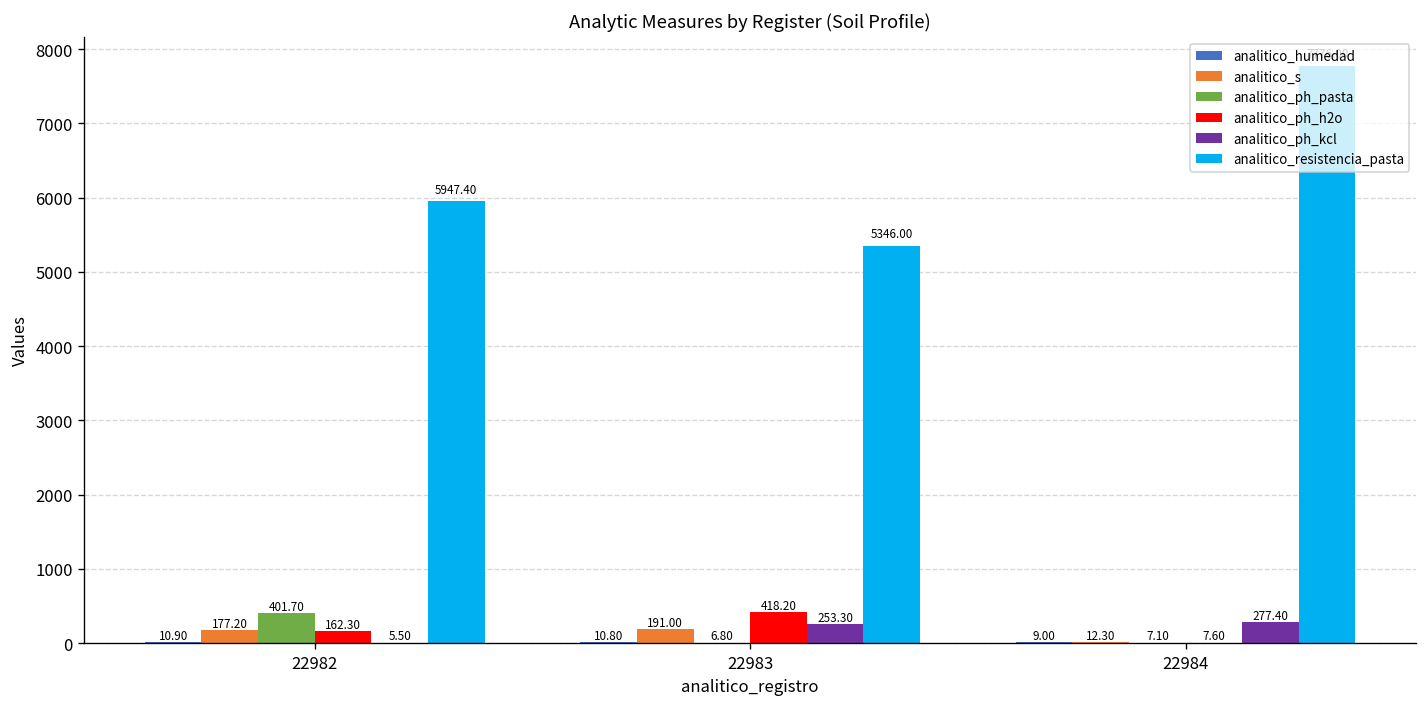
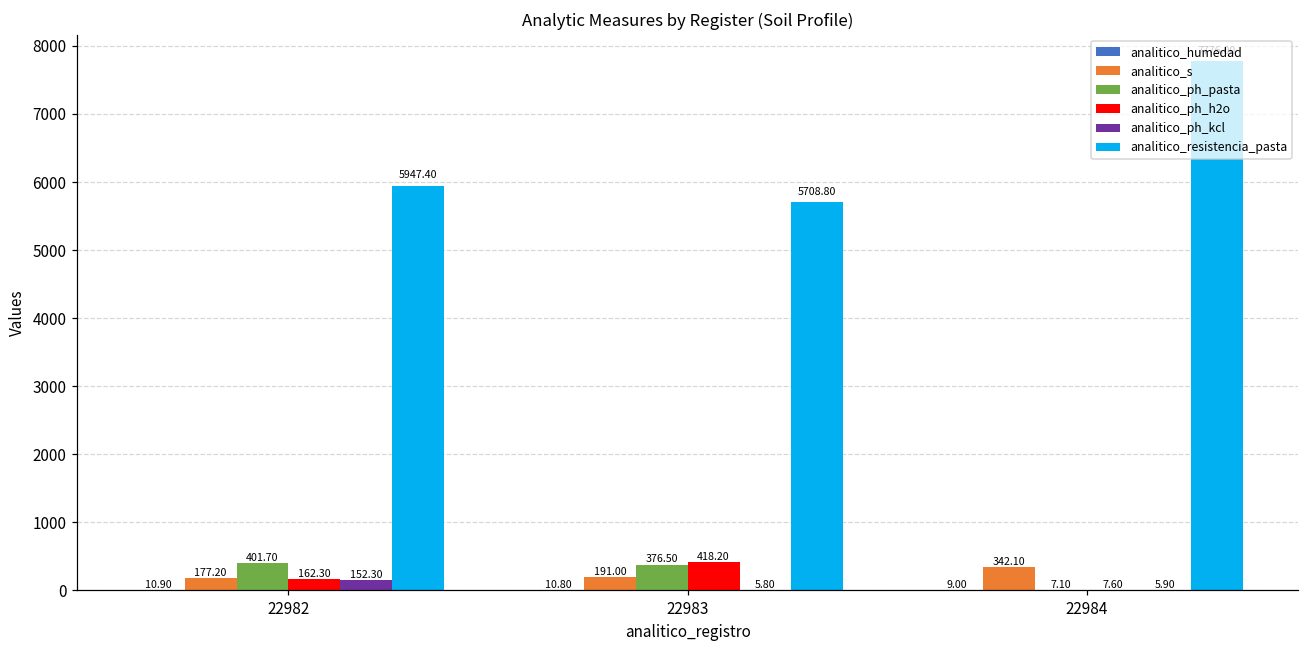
  {
    "analitico_humedad": {
      "22982": 10.90,
      "22983": 10.80,
      "22984": 9.00
    },
    "analitico_s": {
      "22982": 177.20,
      "22983": 191.00,
-     "22984": 12.30
+     "22984": 342.10
    },
    "analitico_ph_pasta": {
      "22982": 401.70,
-     "22983": 6.80,
+     "22983": 376.50,
      "22984": 7.10
    },
    "analitico_ph_h2o": {
      "22982": 162.30,
      "22983": 418.20,
      "22984": 7.60
    },
    "analitico_ph_kcl": {
-     "22982": 5.50,
-     "22983": 253.30,
-     "22984": 277.40
+     "22982": 152.30,
+     "22983": 5.80,
+     "22984": 5.90
    },
    "analitico_resistencia_pasta": {
      "22982": 5947.40,
-     "22983": 5346.00
+     "22983": 5708.80
    }
  }
